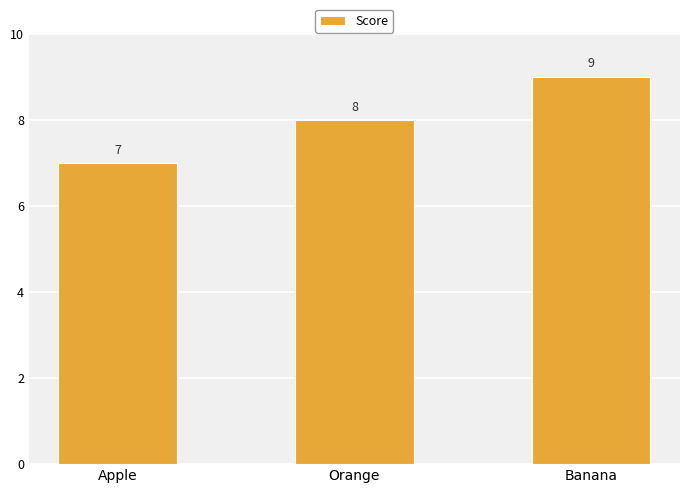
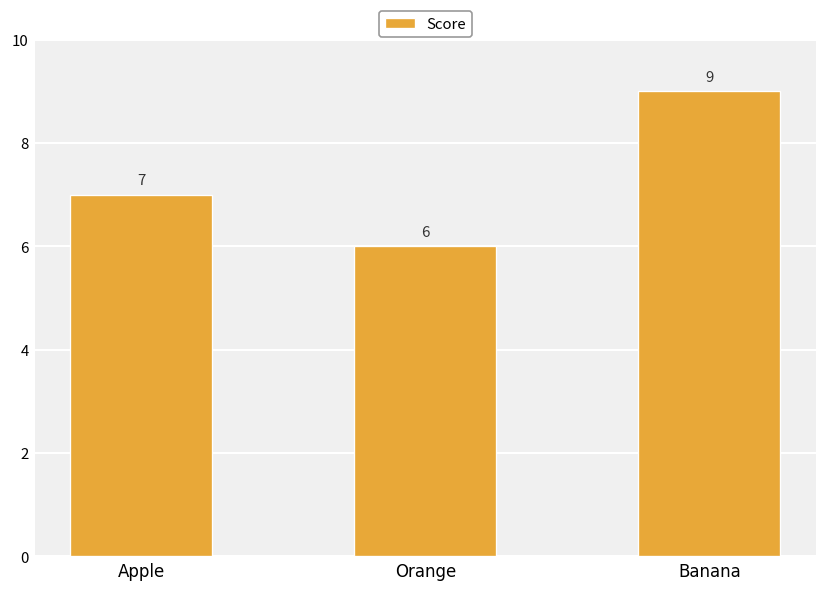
  {
    "Apple": 7,
-   "Orange": 8,
+   "Orange": 6,
    "Banana": 9
  }
